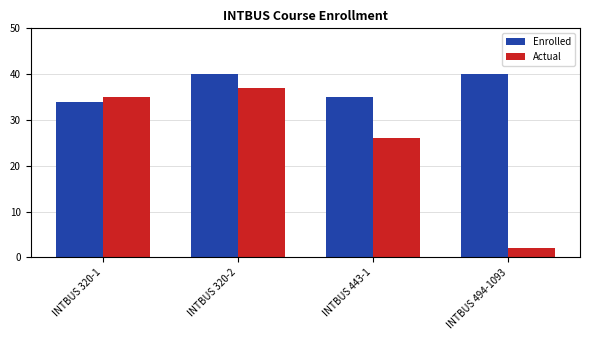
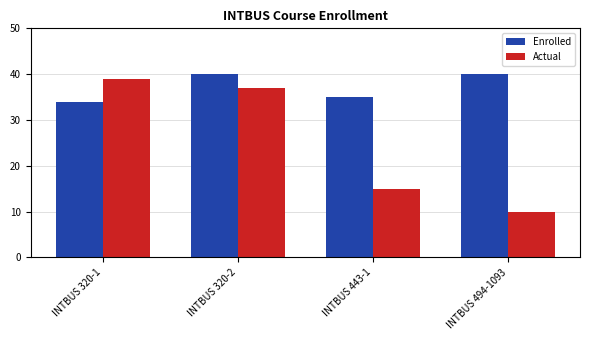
  {
    "Enrolled": {
      "INTBUS 320-1": 34,
      "INTBUS 320-2": 40,
      "INTBUS 443-1": 35,
      "INTBUS 494-1093": 40
    },
    "Actual": {
-     "INTBUS 320-1": 35,
+     "INTBUS 320-1": 39,
      "INTBUS 320-2": 37,
-     "INTBUS 443-1": 26,
-     "INTBUS 494-1093": 2
+     "INTBUS 443-1": 15,
+     "INTBUS 494-1093": 10
    }
  }
